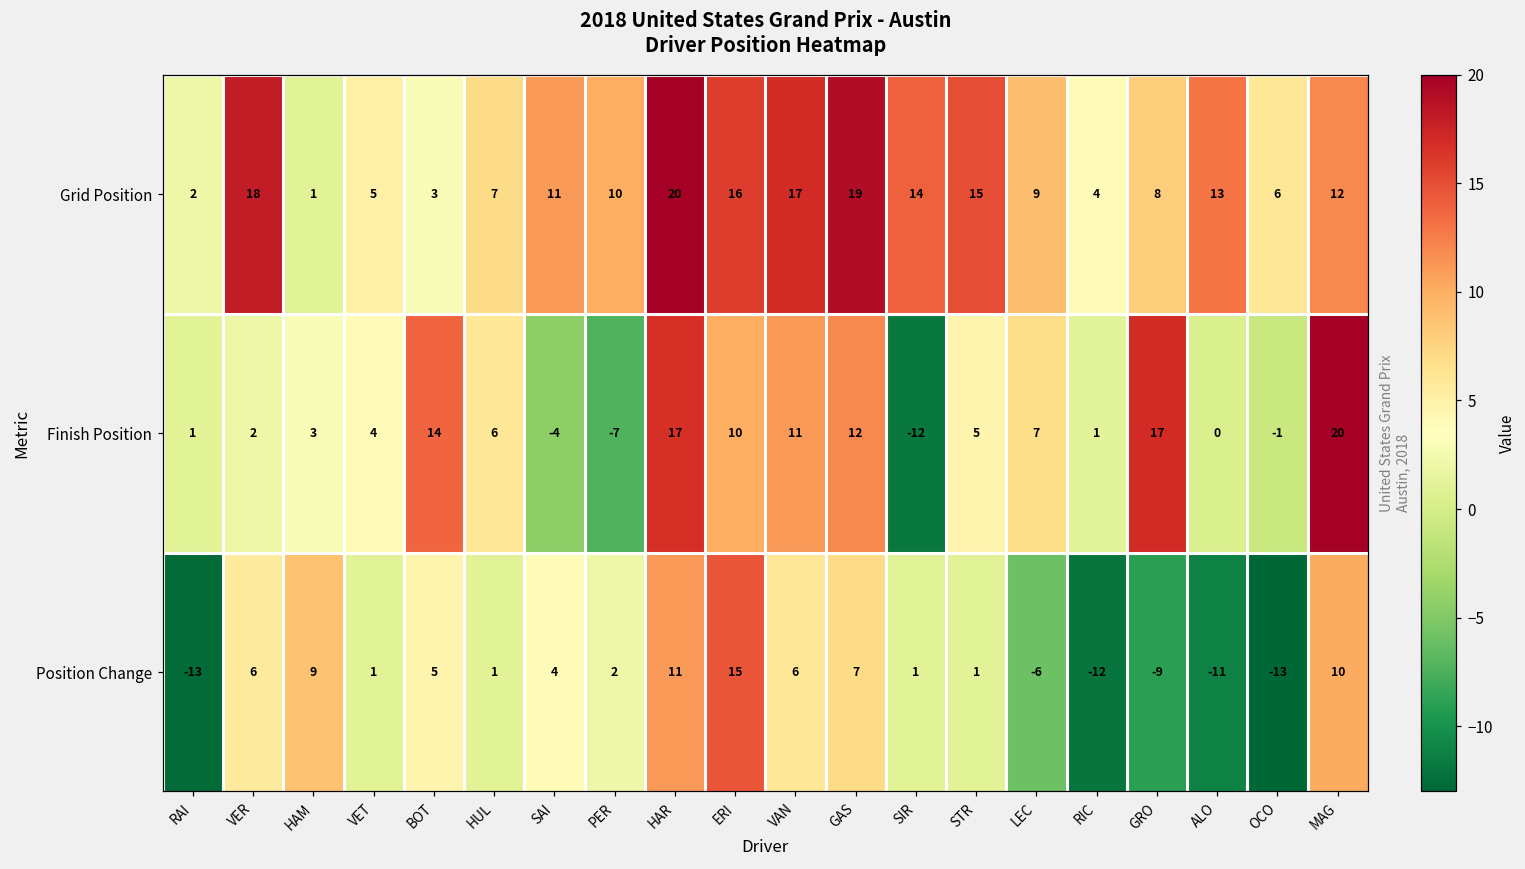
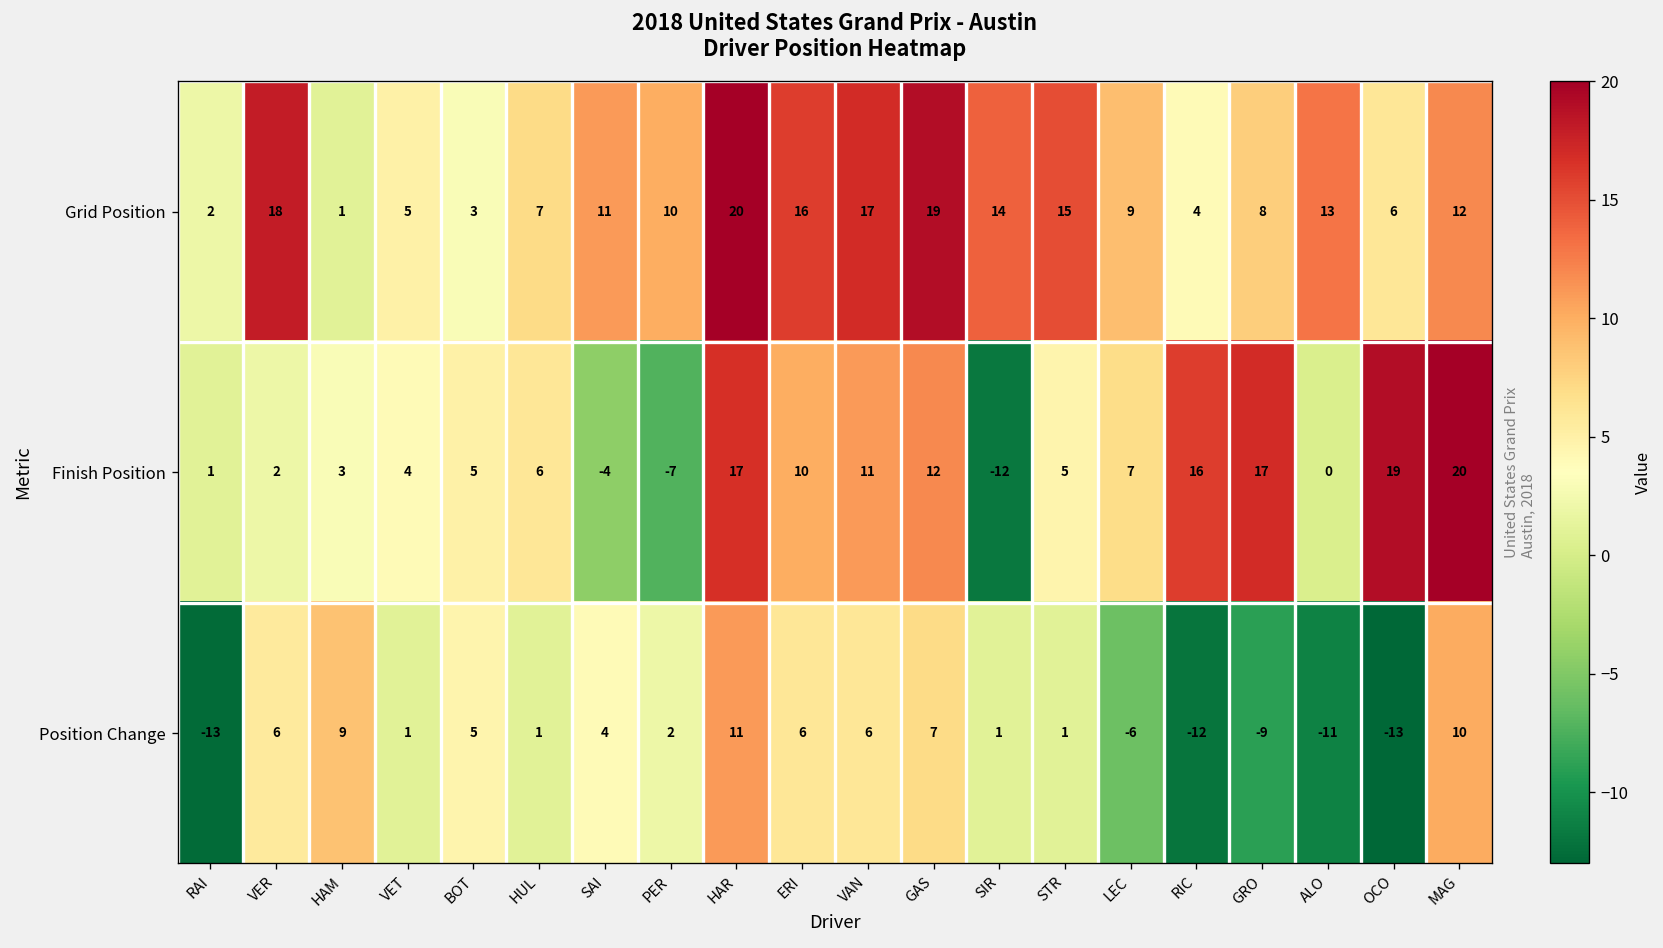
  {
    "Grid Position": {
      "RAI": 2,
      "VER": 18,
      "HAM": 1,
      "VET": 5,
      "BOT": 3,
      "HUL": 7,
      "SAI": 11,
      "PER": 10,
      "HAR": 20,
      "ERI": 16,
      "VAN": 17,
      "GAS": 19,
      "SIR": 14,
      "STR": 15,
      "LEC": 9,
      "RIC": 4,
      "GRO": 8,
      "ALO": 13,
      "OCO": 6,
      "MAG": 12
    },
    "Finish Position": {
      "RAI": 1,
      "VER": 2,
      "HAM": 3,
      "VET": 4,
-     "BOT": 14,
+     "BOT": 5,
      "HUL": 6,
      "SAI": -4,
      "PER": -7,
      "HAR": 17,
      "ERI": 10,
      "VAN": 11,
      "GAS": 12,
      "SIR": -12,
      "STR": 5,
      "LEC": 7,
-     "RIC": 1,
+     "RIC": 16,
      "GRO": 17,
      "ALO": 0,
-     "OCO": -1,
+     "OCO": 19,
      "MAG": 20
    },
    "Position Change": {
      "RAI": -13,
      "VER": 6,
      "HAM": 9,
      "VET": 1,
      "BOT": 5,
      "HUL": 1,
      "SAI": 4,
      "PER": 2,
      "HAR": 11,
-     "ERI": 15,
+     "ERI": 6,
      "VAN": 6,
      "GAS": 7,
      "SIR": 1,
      "STR": 1,
      "LEC": -6,
      "RIC": -12,
      "GRO": -9,
      "ALO": -11,
      "OCO": -13,
      "MAG": 10
    }
  }
